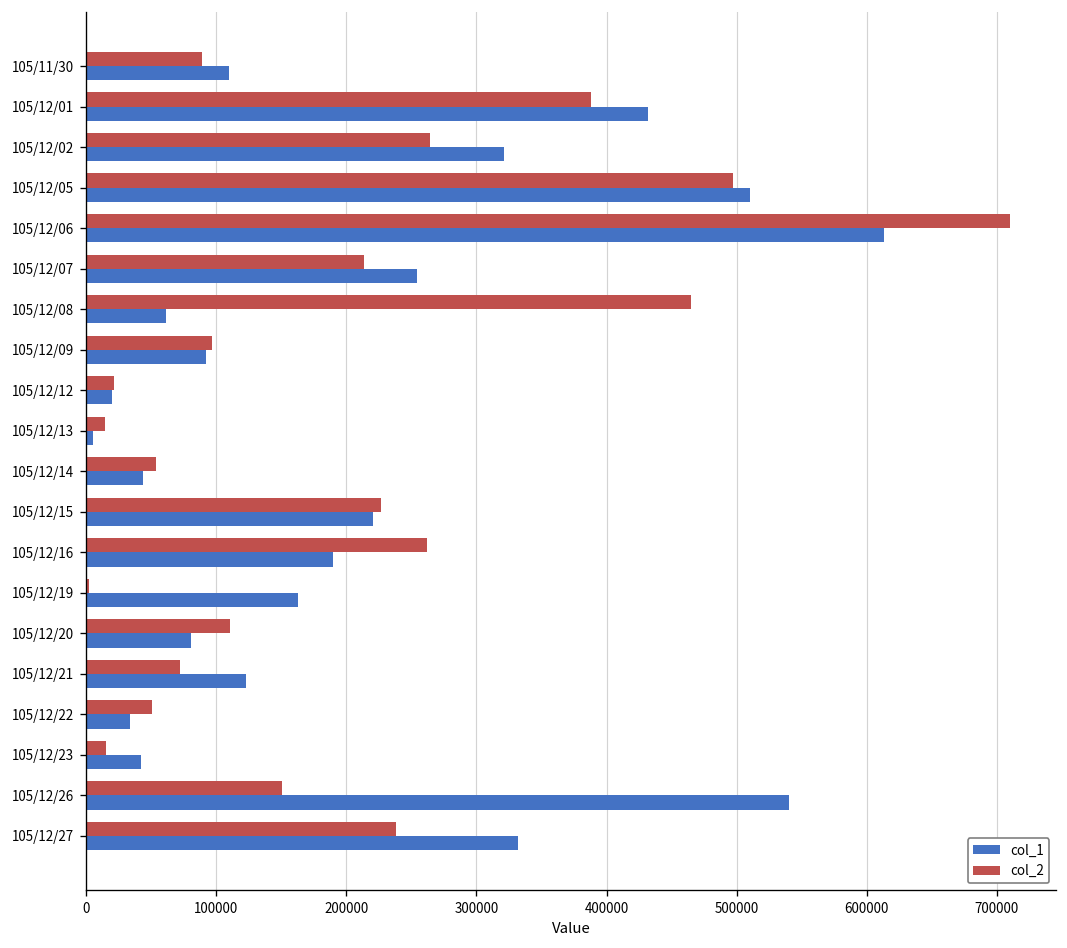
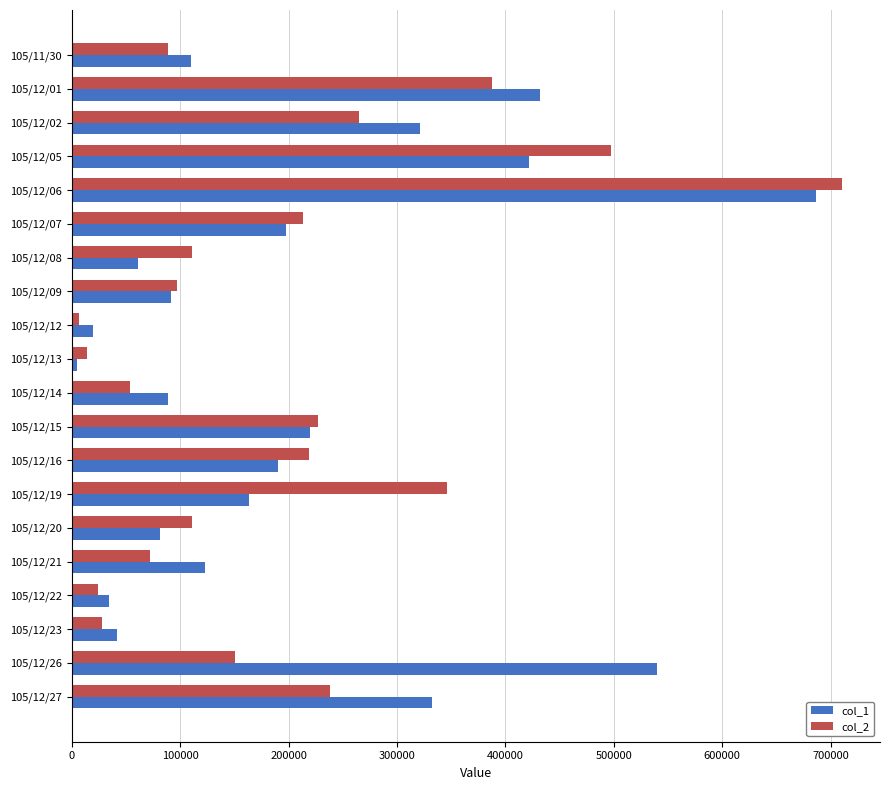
  {
    "col_1": {
      "105/11/30": 110000,
      "105/12/01": 432000,
      "105/12/02": 321000,
-     "105/12/05": 510000,
-     "105/12/06": 613000,
-     "105/12/07": 255000,
+     "105/12/05": 422000,
+     "105/12/06": 686000,
+     "105/12/07": 198000,
      "105/12/08": 61000,
      "105/12/09": 92000,
      "105/12/12": 20000,
      "105/12/13": 5000,
-     "105/12/14": 44000,
+     "105/12/14": 89000,
      "105/12/15": 220000,
      "105/12/16": 190000,
      "105/12/19": 163000,
      "105/12/20": 81000,
      "105/12/21": 123000,
      "105/12/22": 34000,
      "105/12/23": 42000,
      "105/12/26": 540000,
      "105/12/27": 332000
    },
    "col_2": {
      "105/11/30": 89000,
      "105/12/01": 388000,
      "105/12/02": 265000,
      "105/12/05": 497000,
      "105/12/06": 710000,
      "105/12/07": 214000,
-     "105/12/08": 465000,
+     "105/12/08": 111000,
      "105/12/09": 97000,
-     "105/12/12": 21000,
+     "105/12/12": 7000,
      "105/12/13": 14000,
      "105/12/14": 54000,
      "105/12/15": 227000,
-     "105/12/16": 262000,
-     "105/12/19": 2000,
+     "105/12/16": 219000,
+     "105/12/19": 347000,
      "105/12/20": 111000,
      "105/12/21": 72000,
-     "105/12/22": 51000,
-     "105/12/23": 15000,
+     "105/12/22": 24000,
+     "105/12/23": 28000,
      "105/12/26": 150000,
      "105/12/27": 238000
    }
  }
